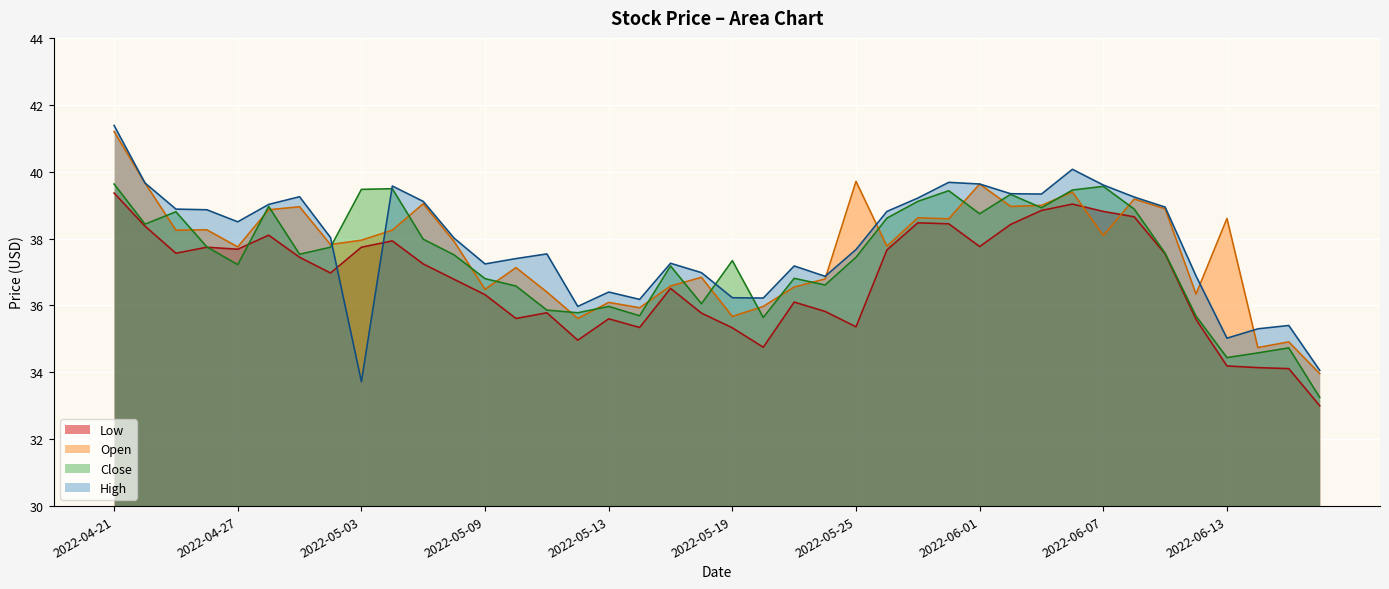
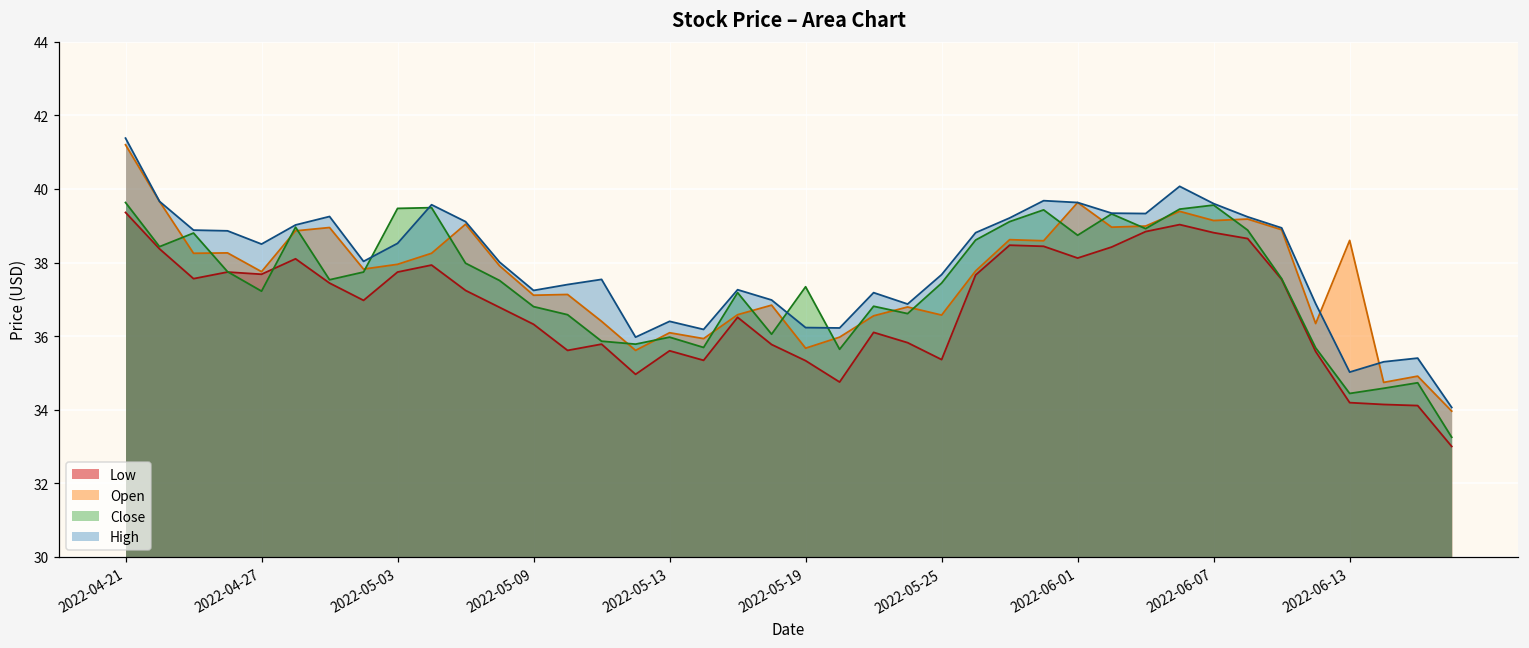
  {
    "Low": {
      "2022-04-21": 39.4,
      "2022-05-03": 37.7,
      "2022-05-09": 36.3,
      "2022-05-13": 35.6,
      "2022-05-19": 35.3,
      "2022-05-25": 35.4,
-     "2022-06-01": 37.8,
+     "2022-06-01": 38.1,
      "2022-06-07": 38.8,
      "2022-06-13": 34.2
    },
    "Open": {
      "2022-04-21": 41.2,
      "2022-05-03": 38.0,
-     "2022-05-09": 36.5,
+     "2022-05-09": 37.1,
      "2022-05-13": 36.1,
      "2022-05-19": 35.7,
-     "2022-05-25": 39.7,
-     "2022-06-07": 38.1,
+     "2022-05-25": 36.6,
+     "2022-06-07": 39.1,
      "2022-06-13": 38.6
    },
    "Close": {
      "2022-04-21": 39.6,
      "2022-04-27": 37.2,
      "2022-05-03": 39.5,
      "2022-05-09": 36.8,
      "2022-05-13": 36.0,
      "2022-05-19": 37.3,
      "2022-05-25": 37.4,
      "2022-06-01": 38.7,
      "2022-06-13": 34.4
    },
    "High": {
      "2022-04-21": 41.4,
      "2022-04-27": 38.5,
-     "2022-05-03": 33.7,
+     "2022-05-03": 38.5,
      "2022-05-09": 37.2,
      "2022-05-13": 36.4,
      "2022-05-19": 36.2,
      "2022-05-25": 37.7,
      "2022-06-13": 35.0
    }
  }
